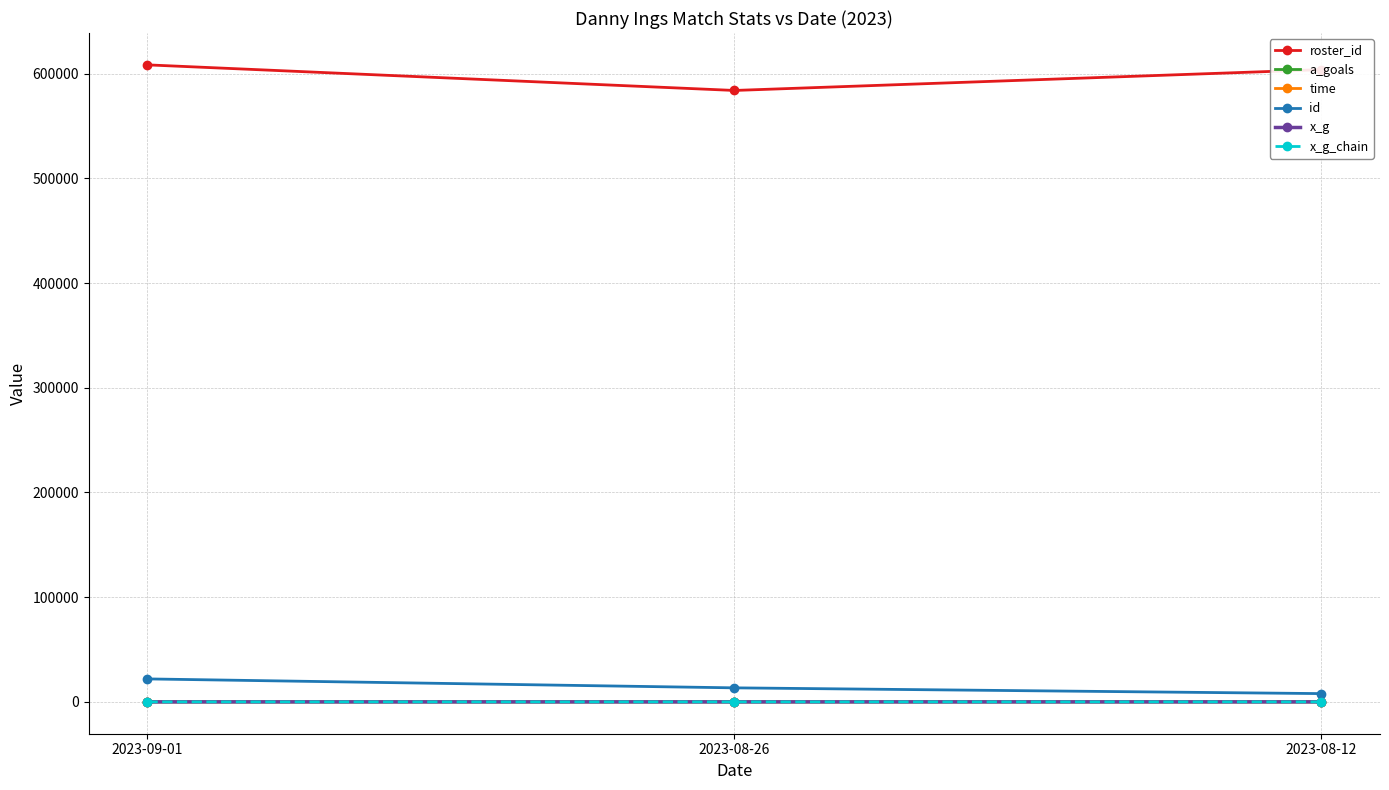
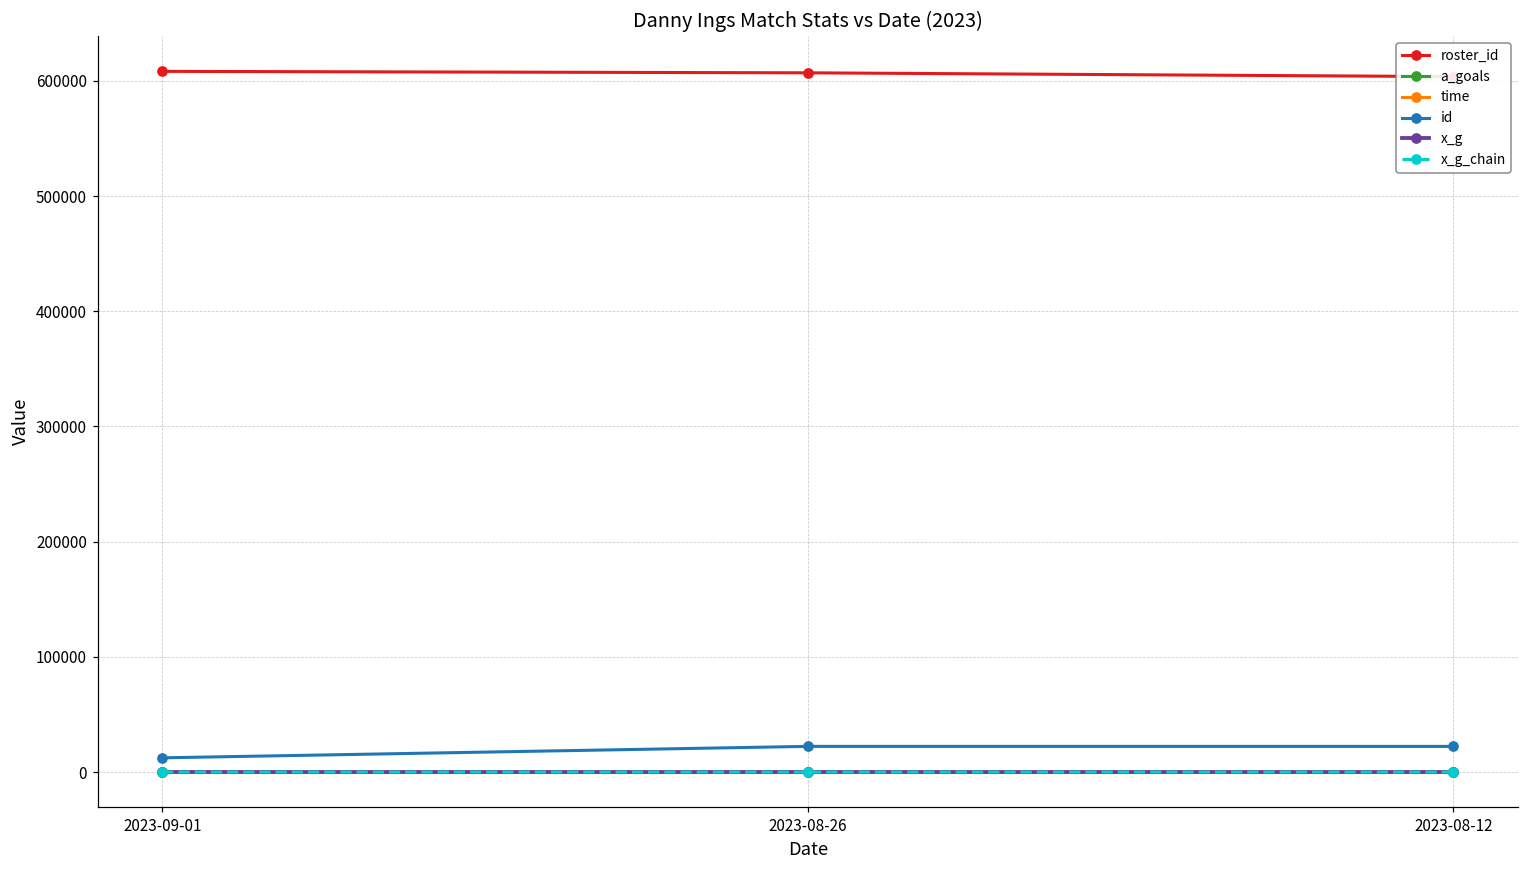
  {
    "roster_id": {
      "2023-09-01": 608000,
-     "2023-08-26": 584000
+     "2023-08-26": 607000
    },
    "x_g_chain": {
      "2023-09-01": 0,
      "2023-08-26": 0,
      "2023-08-12": 0
    },
    "id": {
-     "2023-09-01": 22000,
-     "2023-08-26": 13000,
-     "2023-08-12": 8000
+     "2023-09-01": 12000,
+     "2023-08-26": 22000,
+     "2023-08-12": 22000
    }
  }
